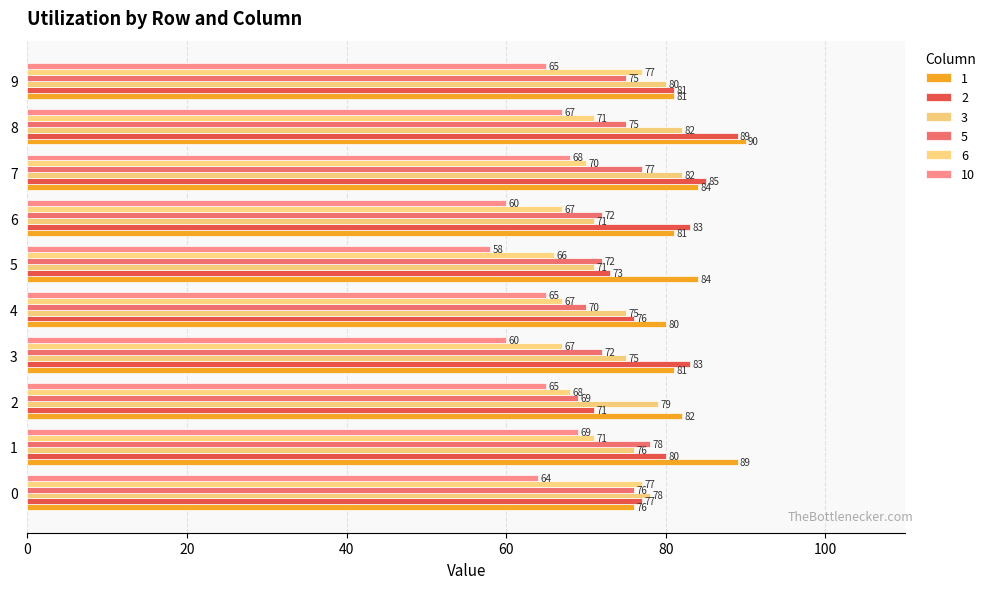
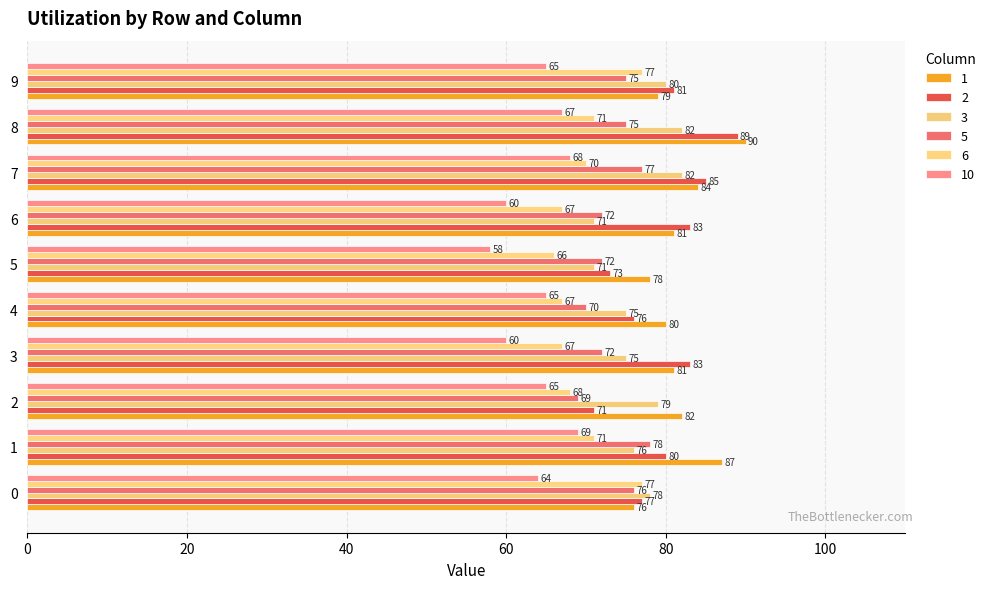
  {
    "1": {
-     "9": 81,
+     "9": 79,
      "8": 90,
      "7": 84,
      "6": 81,
-     "5": 84,
+     "5": 78,
      "4": 80,
      "3": 81,
      "2": 82,
-     "1": 89,
+     "1": 87,
      "0": 76
    }
  }
